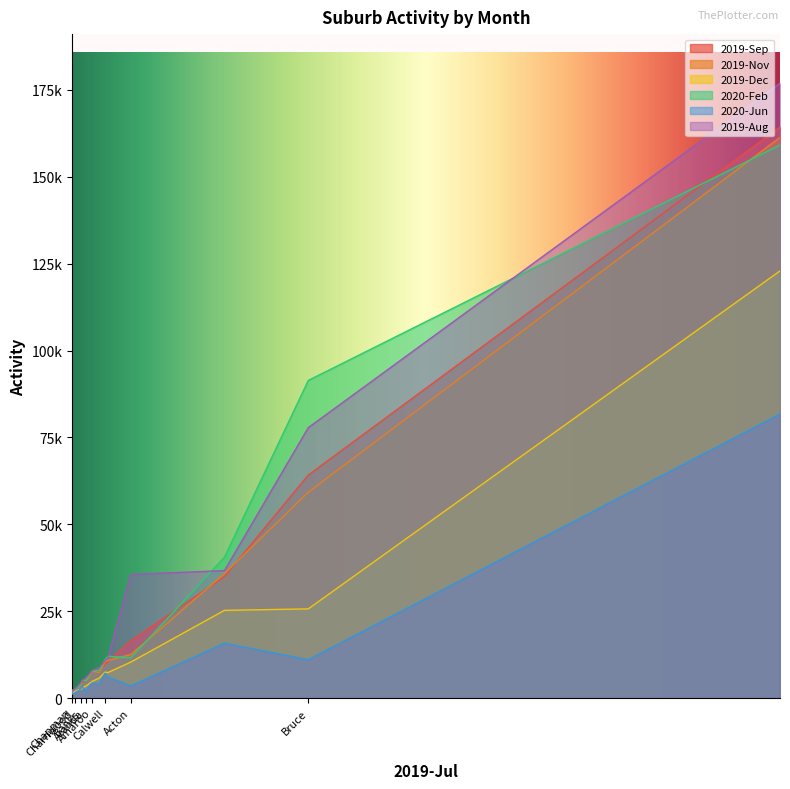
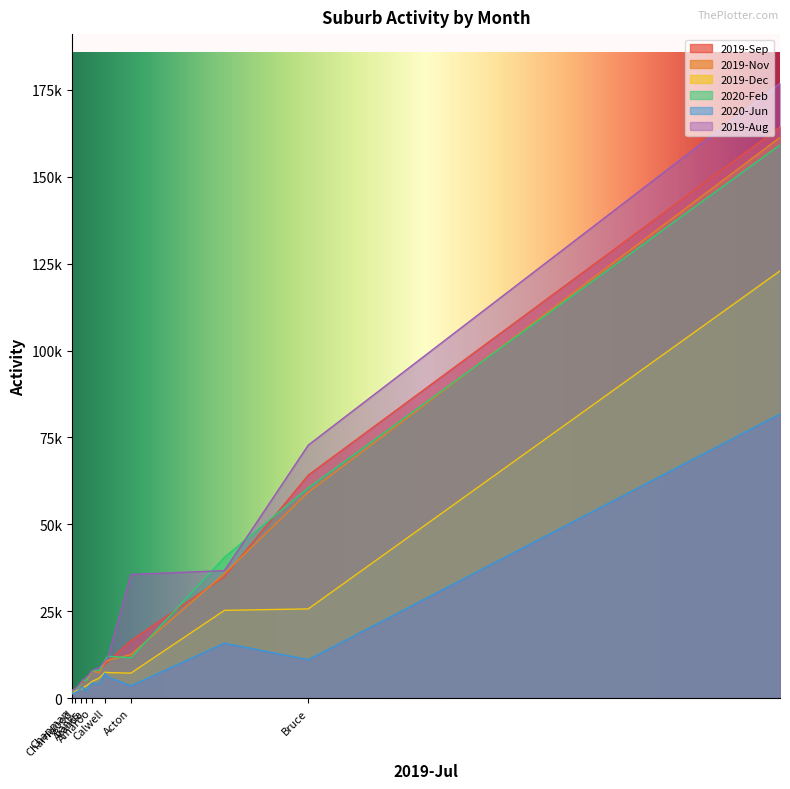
  {
    "2019-Dec": {
      "Aranda": 4000,
-     "Acton": 10000,
+     "Acton": 7000,
      "Bruce": 26000
    },
    "2020-Feb": {
      "Acton": 12000,
-     "Bruce": 91000
+     "Bruce": 60000
    },
    "2020-Jun": {
      "Aranda": 2000,
      "Acton": 4000,
      "Bruce": 11000
    },
    "2019-Aug": {
      "Acton": 36000,
-     "Bruce": 78000
+     "Bruce": 73000
    }
  }
